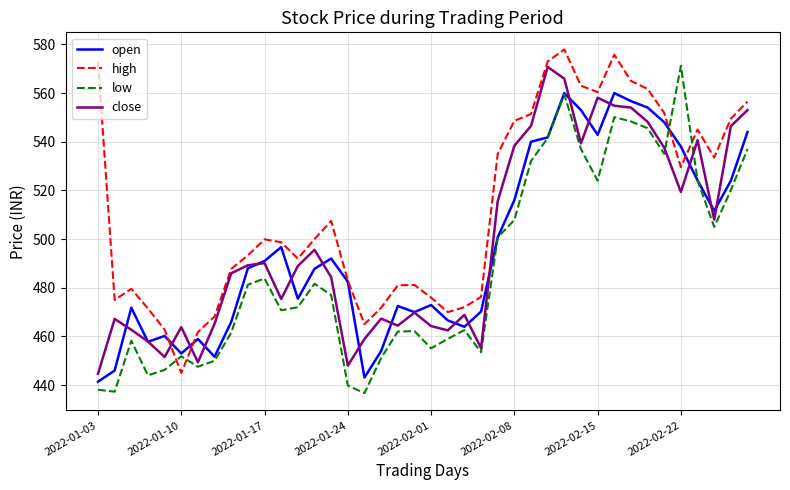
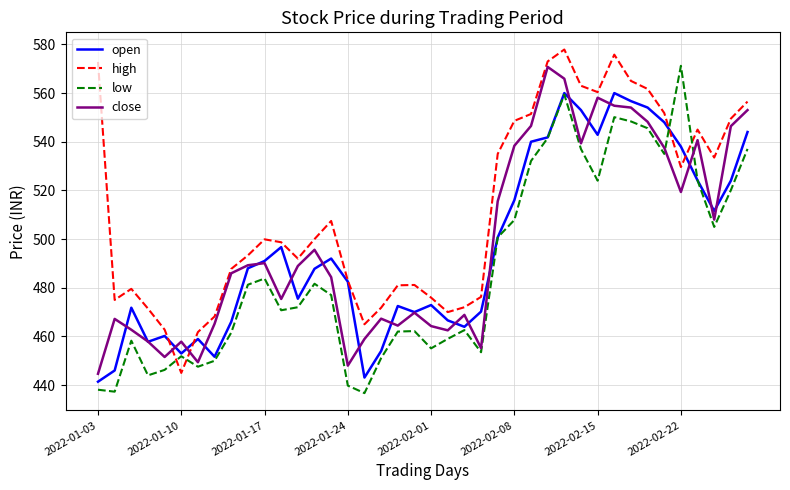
  {
    "open": {
      "2022-01-03": 441,
      "2022-01-10": 453,
      "2022-02-01": 473,
      "2022-02-08": 516,
      "2022-02-15": 543,
      "2022-02-22": 538
    },
    "high": {
      "2022-01-10": 445,
      "2022-01-17": 500,
      "2022-02-01": 476,
      "2022-02-08": 549,
      "2022-02-15": 560,
      "2022-02-22": 530
    },
    "low": {
      "2022-01-03": 438,
      "2022-01-10": 452,
      "2022-01-17": 484,
      "2022-01-24": 440,
      "2022-02-01": 455,
      "2022-02-08": 508,
      "2022-02-15": 524,
      "2022-02-22": 571
    },
    "close": {
      "2022-01-03": 445,
-     "2022-01-10": 464,
+     "2022-01-10": 458,
      "2022-01-24": 448,
      "2022-02-01": 464,
      "2022-02-08": 538,
      "2022-02-15": 558,
      "2022-02-22": 519
    }
  }
